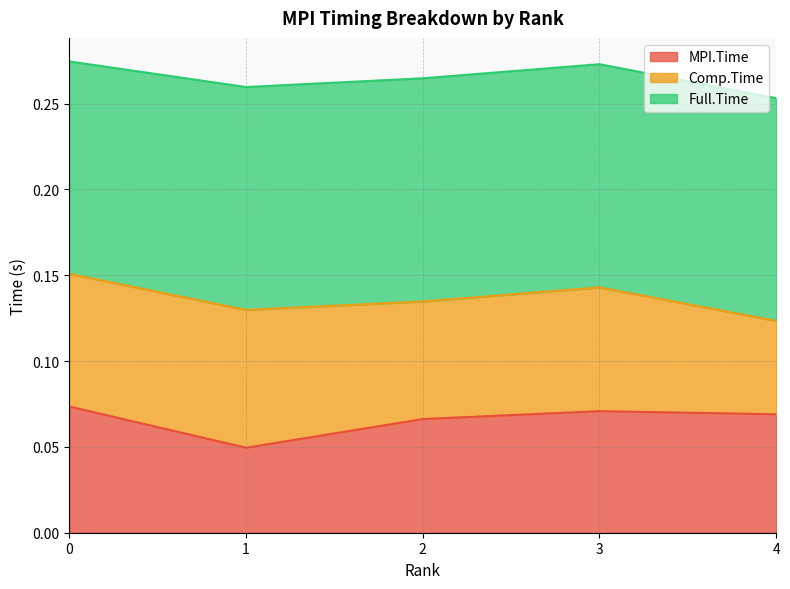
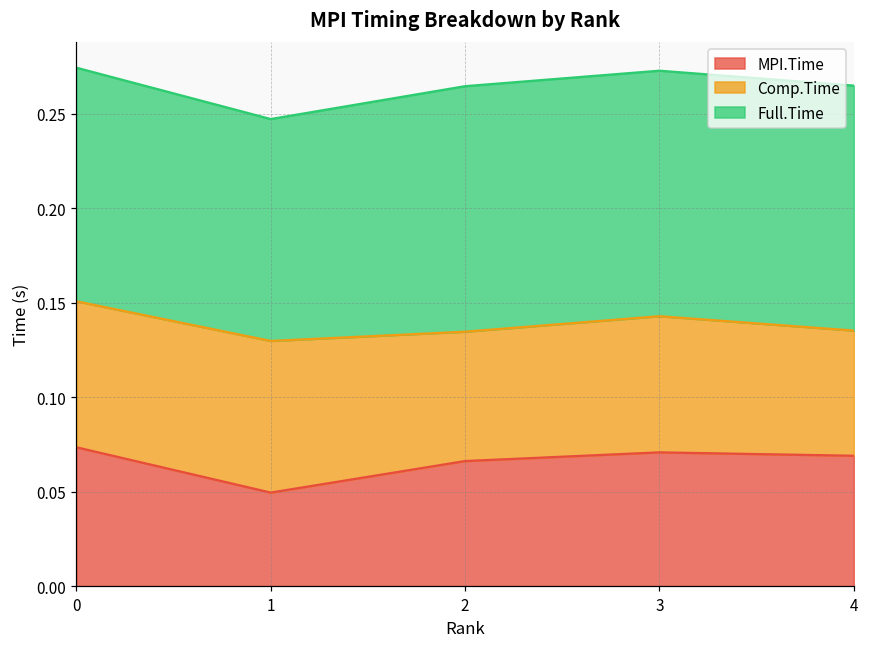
  {
    "MPI.Time": {
      "0": 0.074,
      "1": 0.050,
      "2": 0.066,
      "3": 0.071,
      "4": 0.069
    },
    "Comp.Time": {
      "0": 0.077,
      "1": 0.080,
      "2": 0.068,
      "3": 0.072,
-     "4": 0.054
+     "4": 0.066
    },
    "Full.Time": {
      "0": 0.124,
-     "1": 0.130,
+     "1": 0.118,
      "2": 0.130,
      "3": 0.130,
      "4": 0.130
    }
  }
